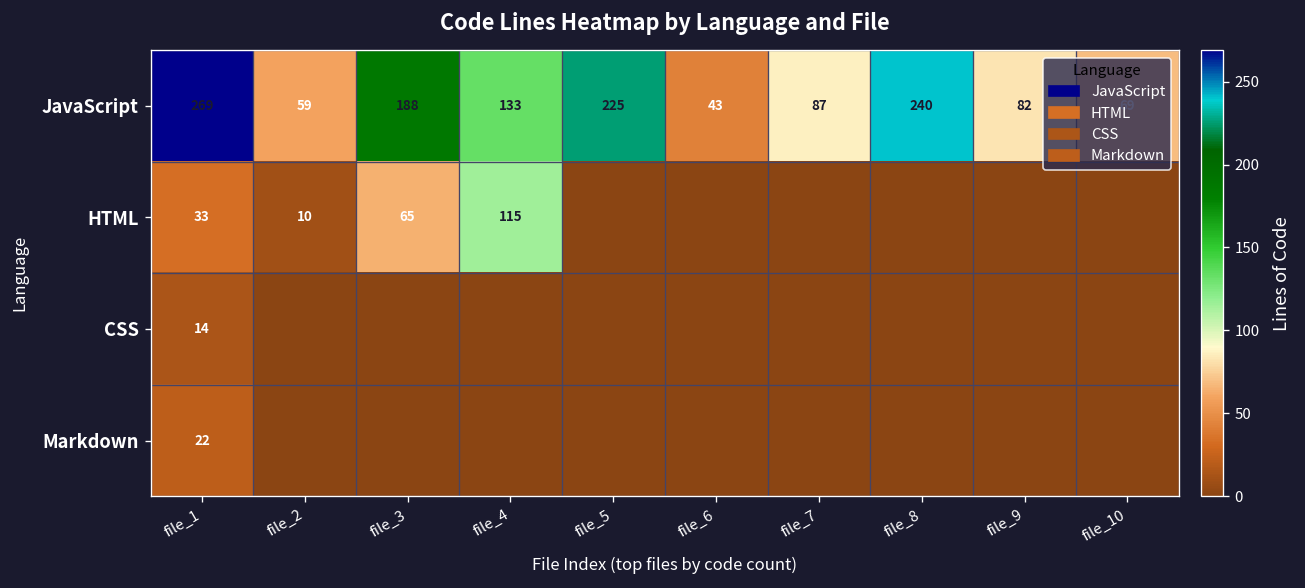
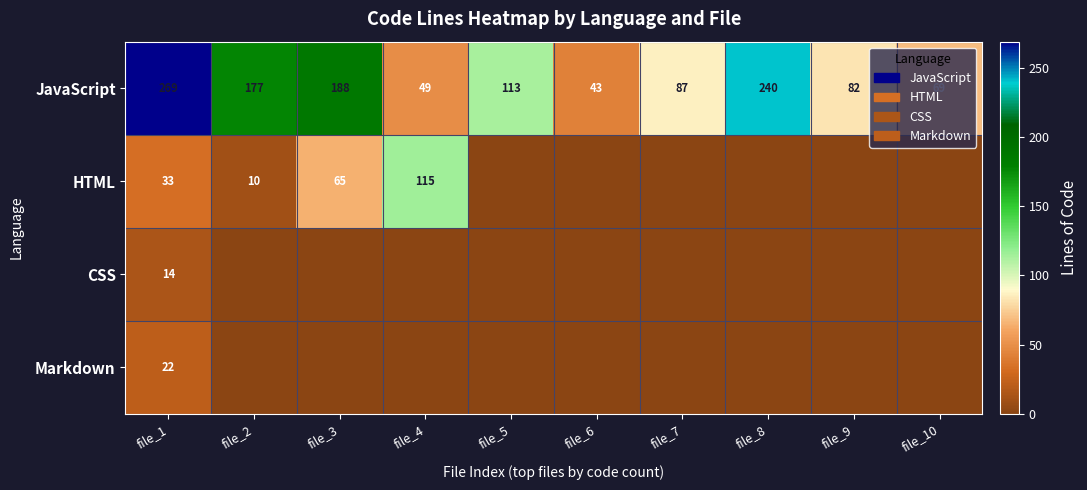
  {
    "JavaScript": {
      "file_1": 269,
-     "file_2": 59,
+     "file_2": 177,
      "file_3": 188,
-     "file_4": 133,
-     "file_5": 225,
+     "file_4": 49,
+     "file_5": 113,
      "file_6": 43,
      "file_7": 87,
      "file_8": 240,
      "file_9": 82
    },
    "HTML": {
      "file_1": 33,
      "file_2": 10,
      "file_3": 65,
      "file_4": 115
    },
    "CSS": {
      "file_1": 14
    },
    "Markdown": {
      "file_1": 22
    }
  }
